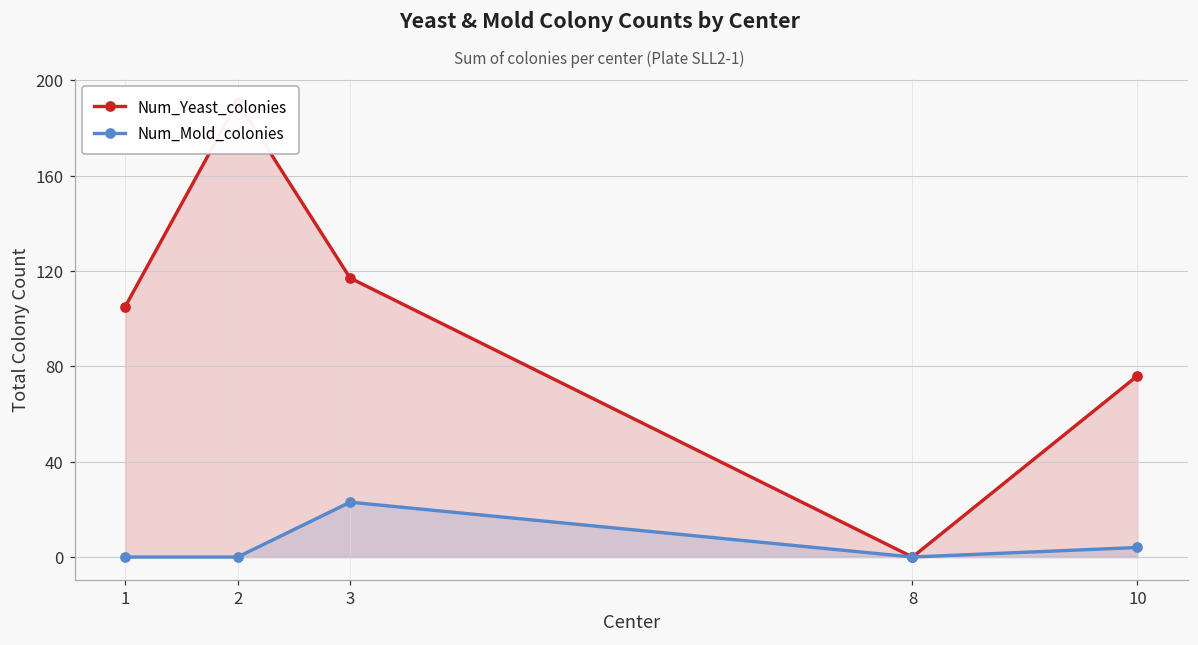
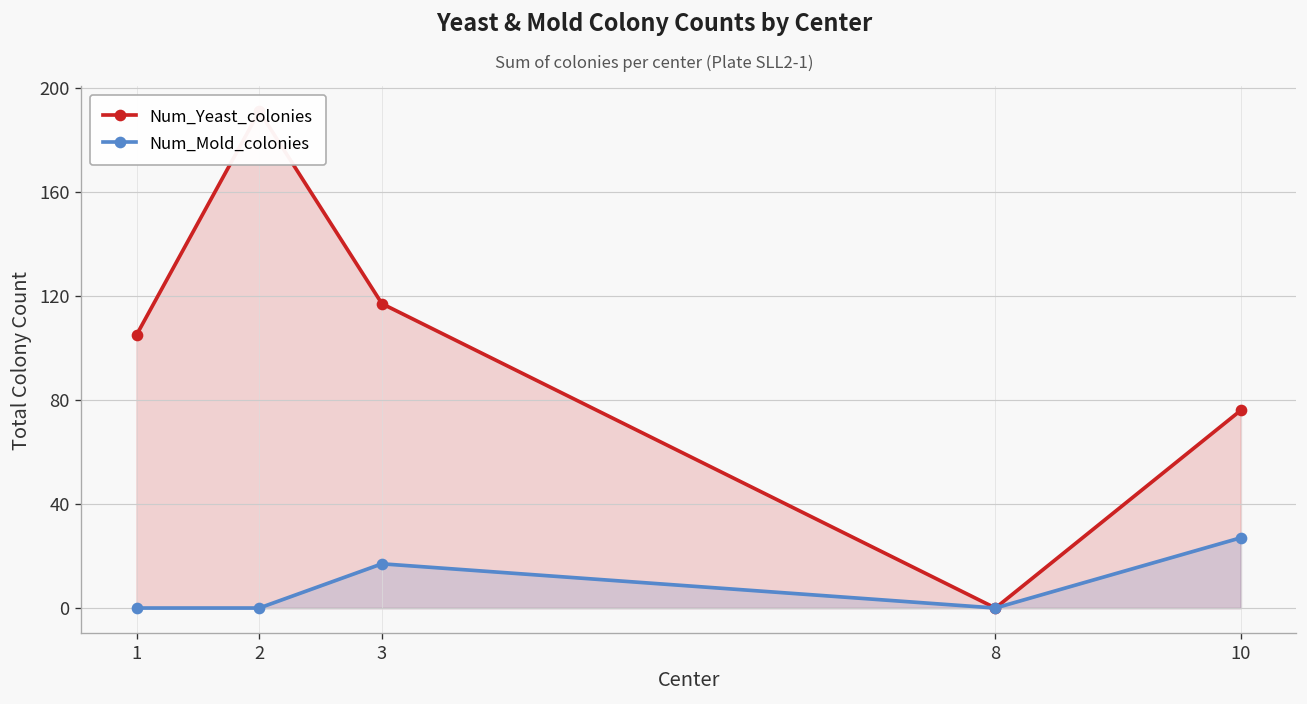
  {
    "Num_Yeast_colonies": {
      "1": 105,
      "3": 117,
      "10": 76
    },
    "Num_Mold_colonies": {
      "1": 0,
      "2": 0,
-     "3": 23,
-     "10": 4
+     "3": 17,
+     "10": 27
    }
  }
